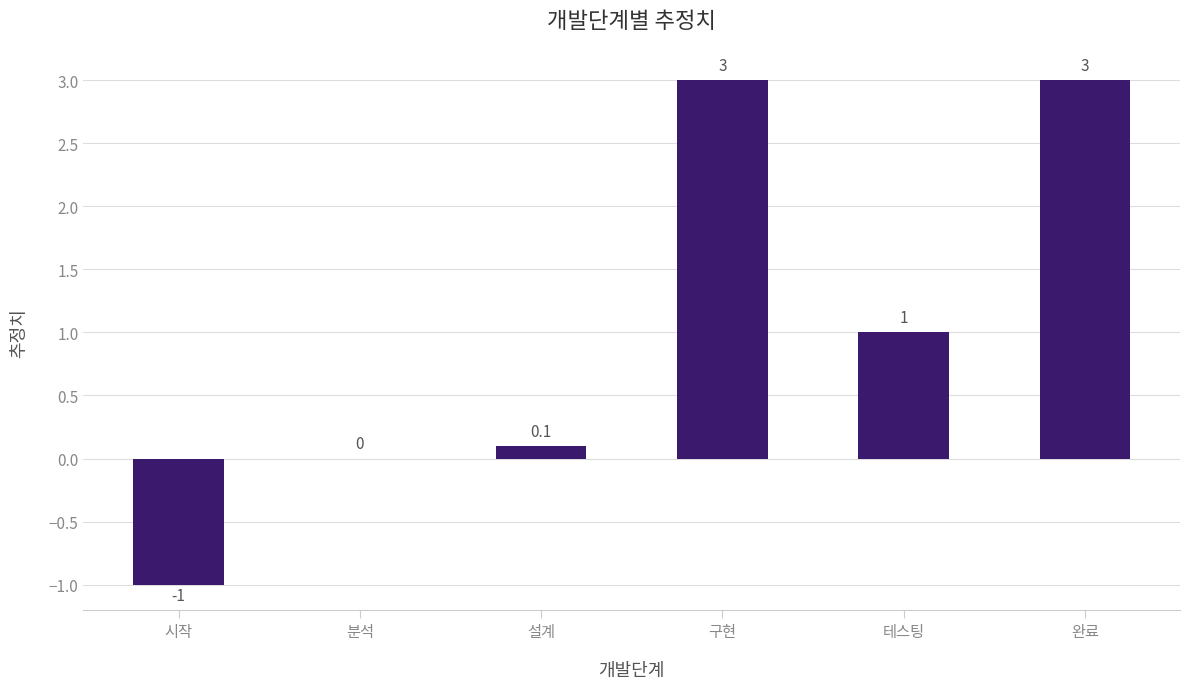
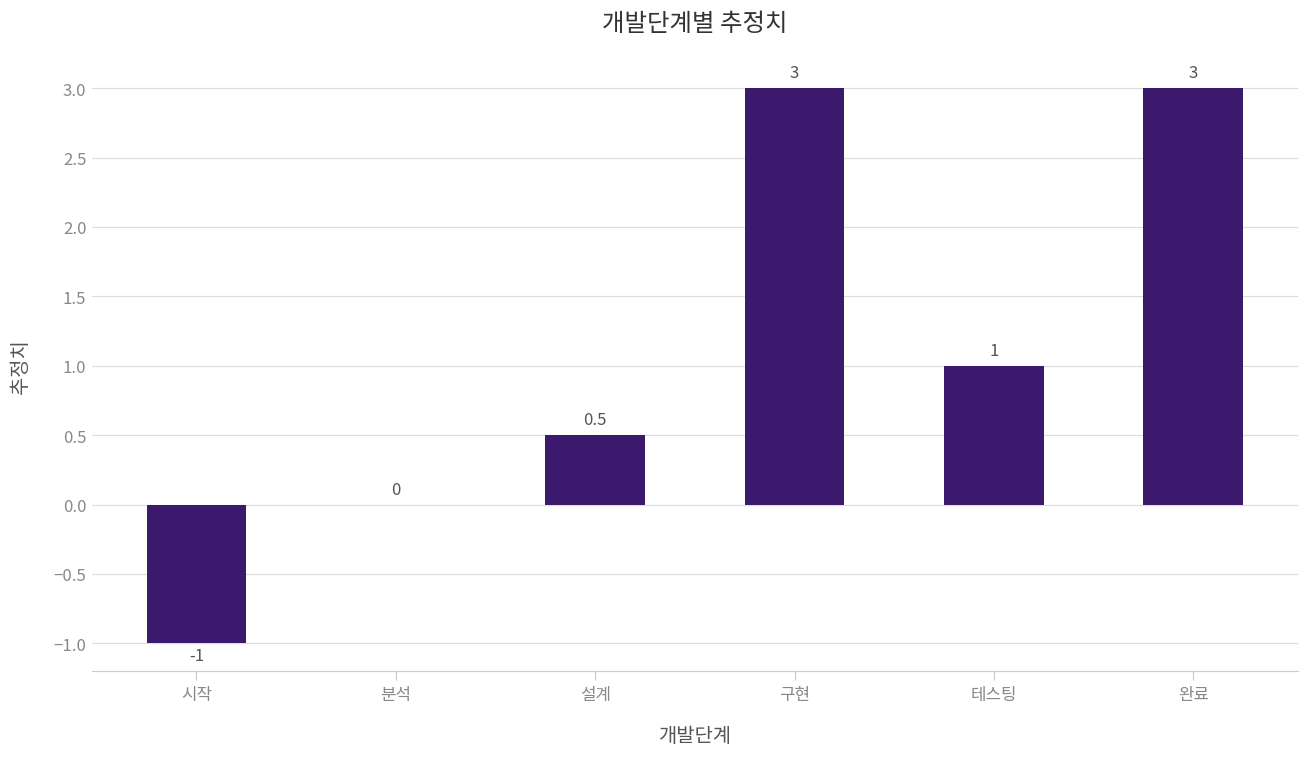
  {
    "시작": -1,
    "분석": 0,
-   "설계": 0.1,
+   "설계": 0.5,
    "구현": 3,
    "테스팅": 1,
    "완료": 3
  }
